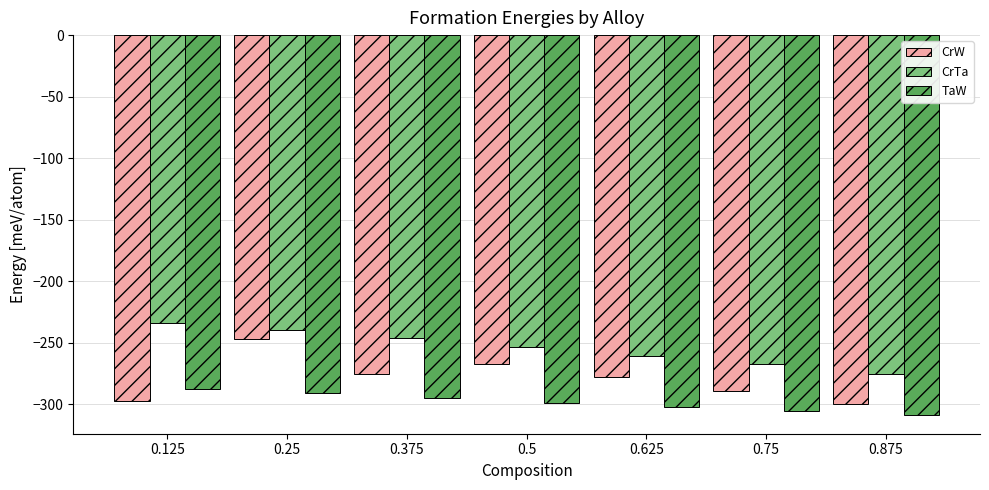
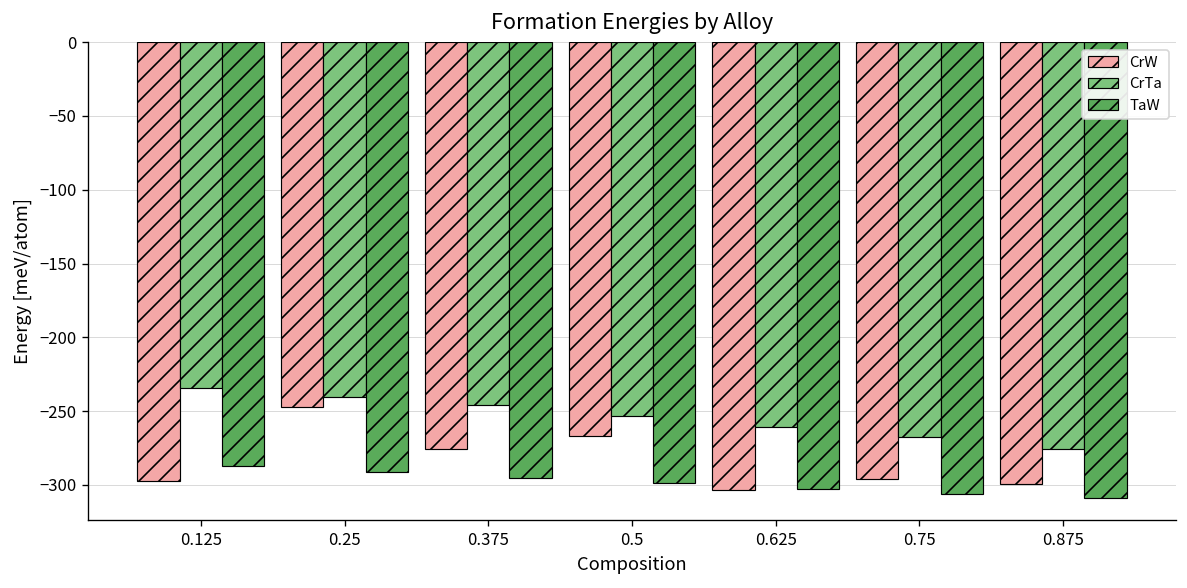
  {
    "CrW": {
      "0.125": -298,
      "0.25": -247,
      "0.375": -276,
      "0.5": -267,
-     "0.625": -278,
-     "0.75": -289,
+     "0.625": -304,
+     "0.75": -296,
      "0.875": -300
    }
  }
